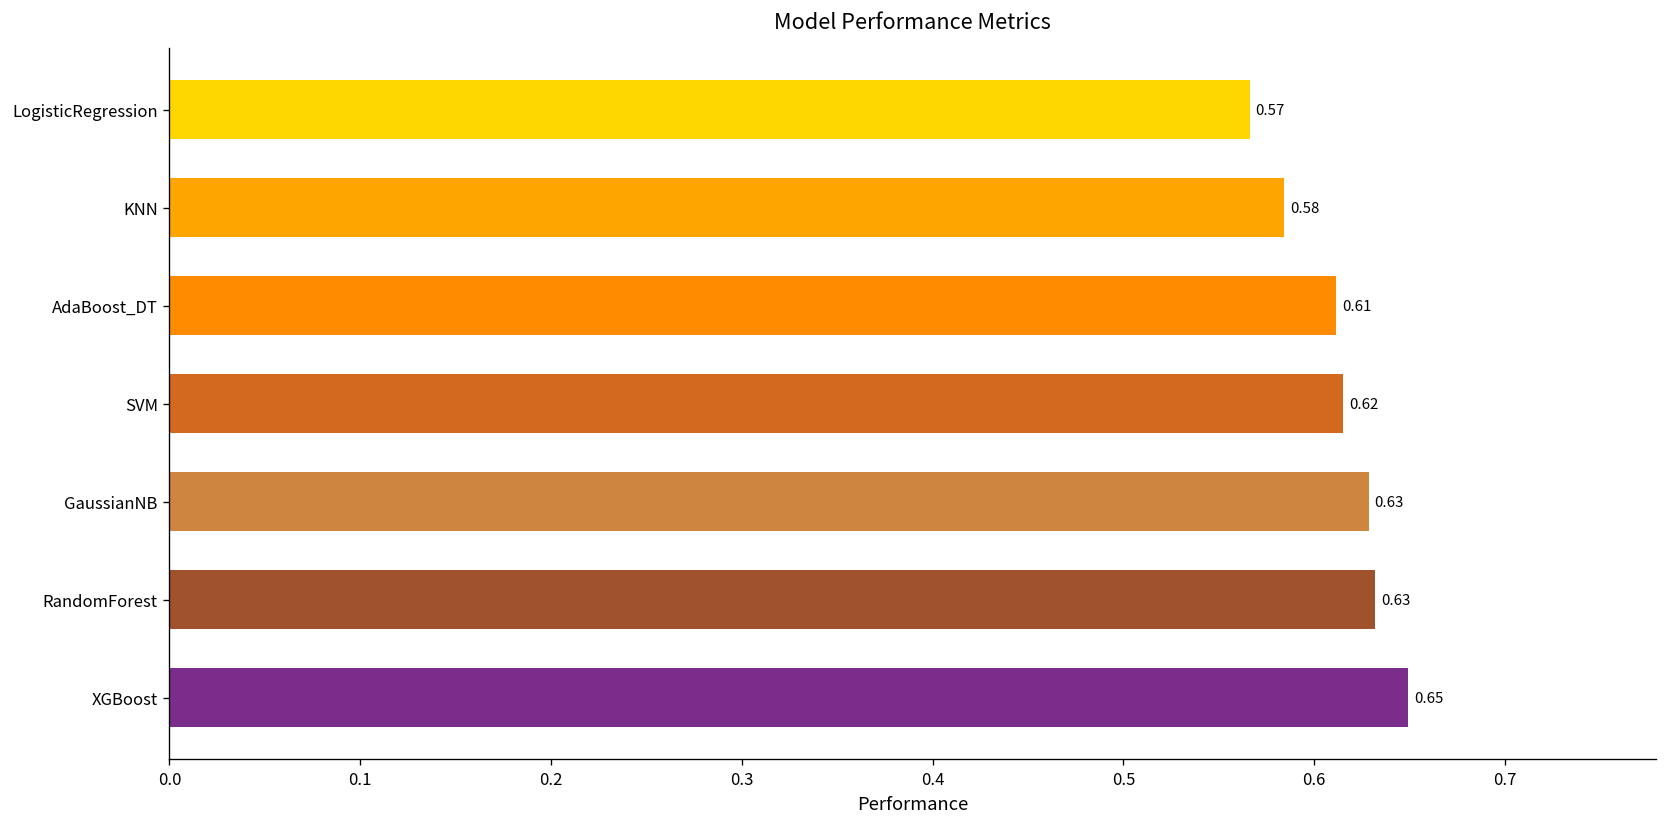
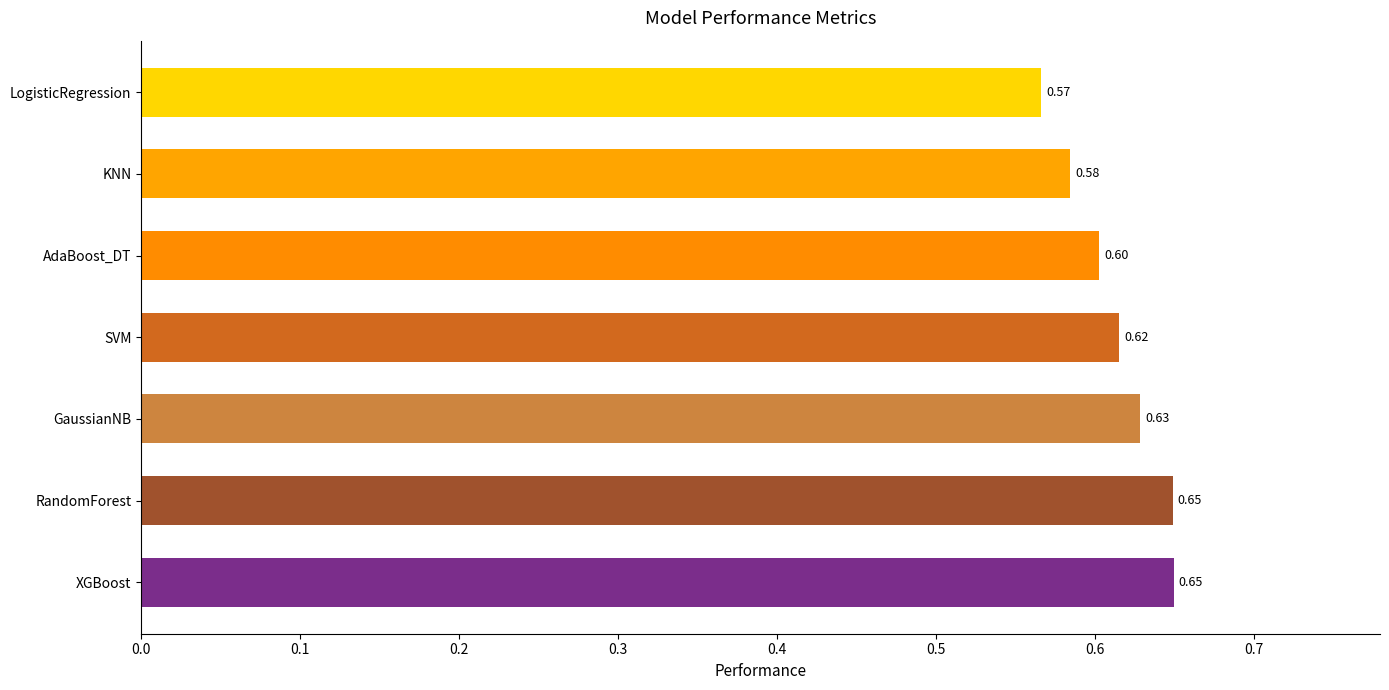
  {
    "LogisticRegression": 0.57,
    "KNN": 0.58,
-   "AdaBoost_DT": 0.61,
+   "AdaBoost_DT": 0.60,
    "SVM": 0.62,
    "GaussianNB": 0.63,
-   "RandomForest": 0.63,
+   "RandomForest": 0.65,
    "XGBoost": 0.65
  }
